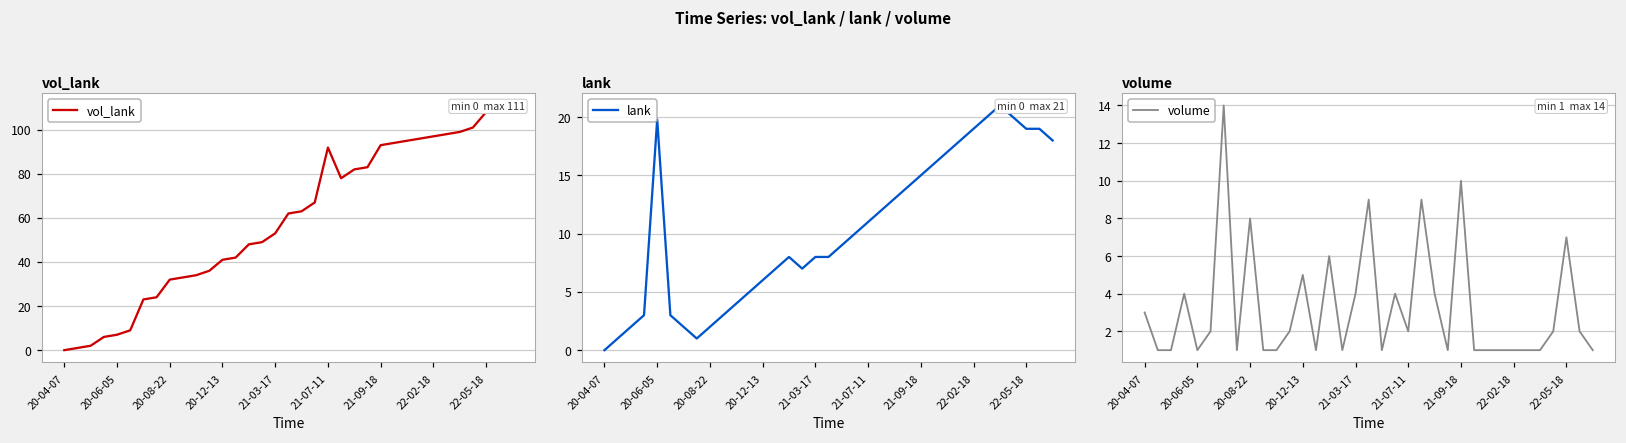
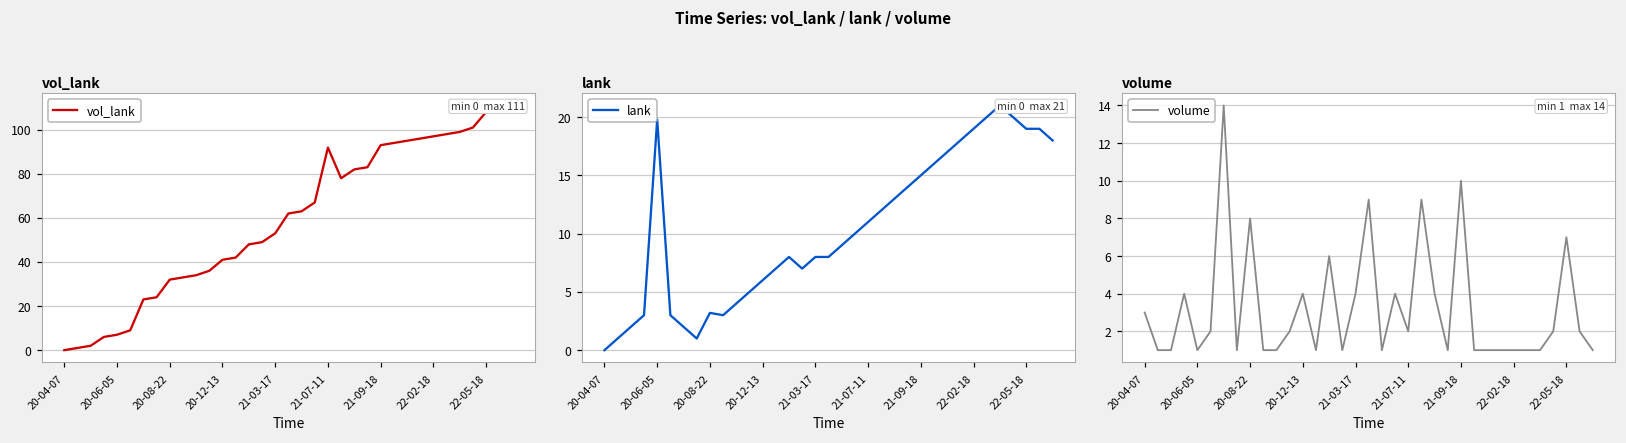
  {
    "vol_lank": {
      "20-04-07": 0,
      "20-06-05": 7,
      "20-08-22": 32,
      "20-12-13": 41,
      "21-03-17": 53,
      "21-07-11": 92,
      "21-09-18": 93,
      "22-02-18": 97
    },
    "lank": {
      "20-04-07": 0.0,
      "20-06-05": 19.8,
-     "20-08-22": 2.0,
+     "20-08-22": 3.2,
      "20-12-13": 6.0,
      "21-03-17": 8.0,
      "21-07-11": 11.0,
      "21-09-18": 15.0,
      "22-02-18": 19.0,
      "22-05-18": 19.0
    },
    "volume": {
      "20-04-07": 3,
      "20-06-05": 1,
      "20-08-22": 8,
-     "20-12-13": 5,
+     "20-12-13": 4,
      "21-03-17": 4,
      "21-07-11": 2,
      "21-09-18": 10,
      "22-02-18": 1,
      "22-05-18": 7
    }
  }
